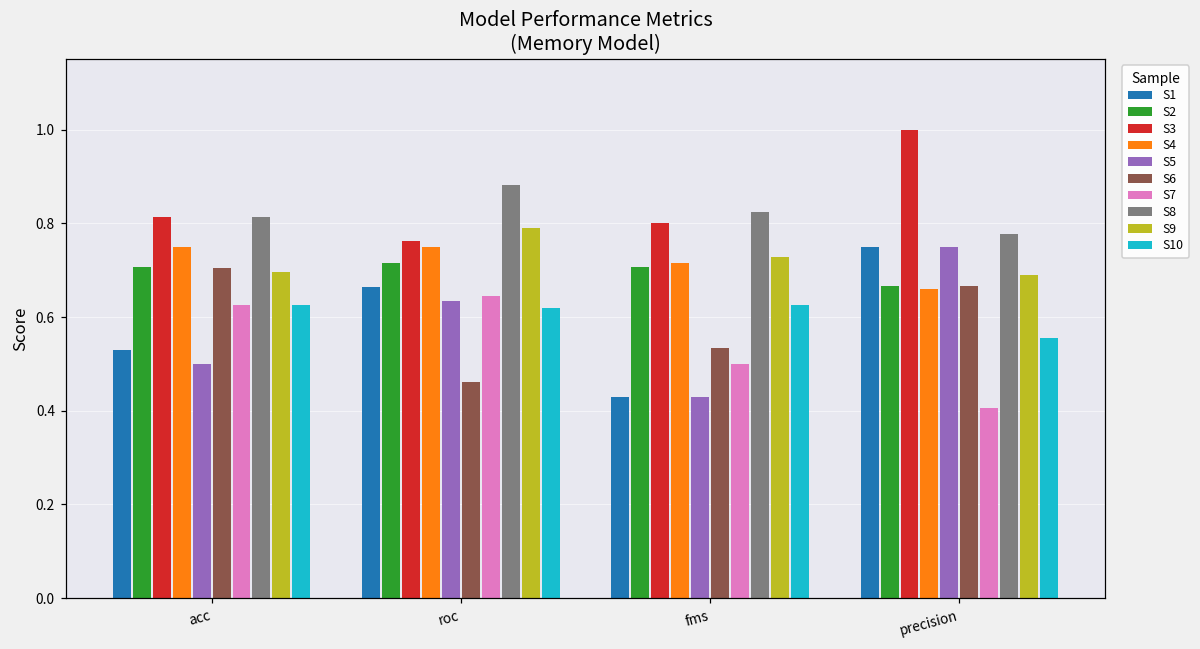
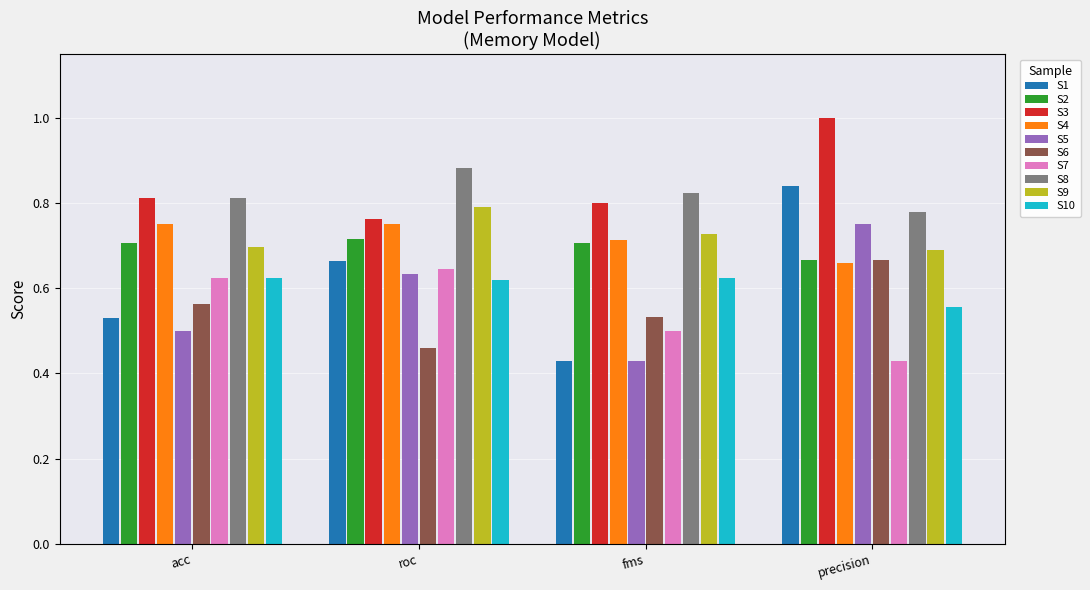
  {
    "S1": {
      "acc": 0.53,
      "roc": 0.66,
      "fms": 0.43,
-     "precision": 0.75
+     "precision": 0.84
    },
    "S2": {
      "acc": 0.71,
      "roc": 0.72,
      "fms": 0.71,
      "precision": 0.67
    },
    "S3": {
      "acc": 0.81,
      "roc": 0.76,
      "fms": 0.80,
      "precision": 1.00
    },
    "S4": {
      "acc": 0.75,
      "roc": 0.75,
      "fms": 0.71,
      "precision": 0.66
    },
    "S5": {
      "acc": 0.50,
      "roc": 0.63,
      "fms": 0.43,
      "precision": 0.75
    },
    "S6": {
-     "acc": 0.71,
+     "acc": 0.56,
      "roc": 0.46,
      "fms": 0.53,
      "precision": 0.67
    },
    "S7": {
      "acc": 0.63,
      "roc": 0.65,
      "fms": 0.50,
-     "precision": 0.41
+     "precision": 0.43
    },
    "S8": {
      "acc": 0.81,
      "roc": 0.88,
      "fms": 0.82,
      "precision": 0.78
    },
    "S9": {
      "acc": 0.70,
      "roc": 0.79,
      "fms": 0.73,
      "precision": 0.69
    },
    "S10": {
      "acc": 0.63,
      "roc": 0.62,
      "fms": 0.63,
      "precision": 0.56
    }
  }
